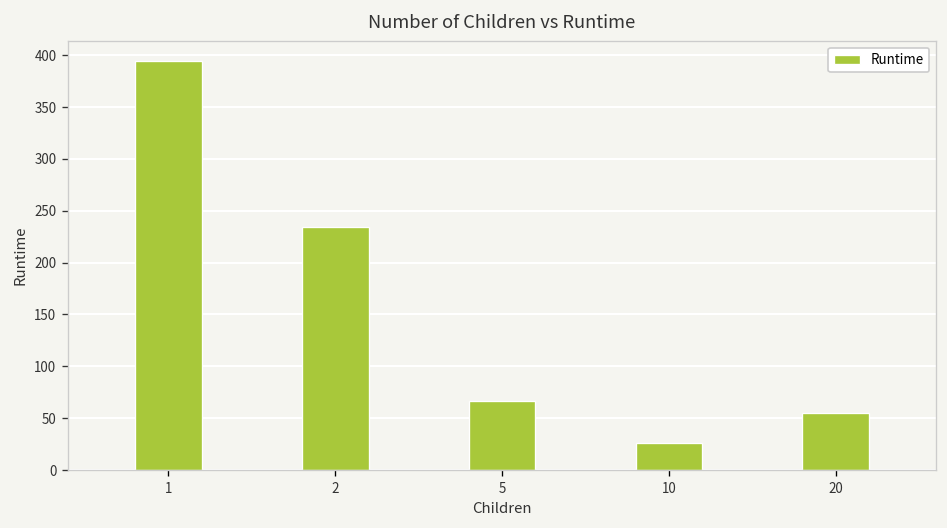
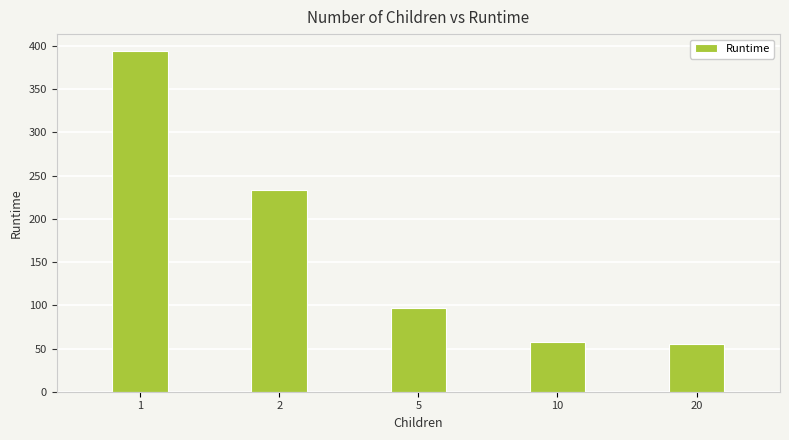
  {
    "1": 390,
    "2": 230,
-   "5": 70,
-   "10": 30,
+   "5": 100,
+   "10": 60,
    "20": 60
  }
